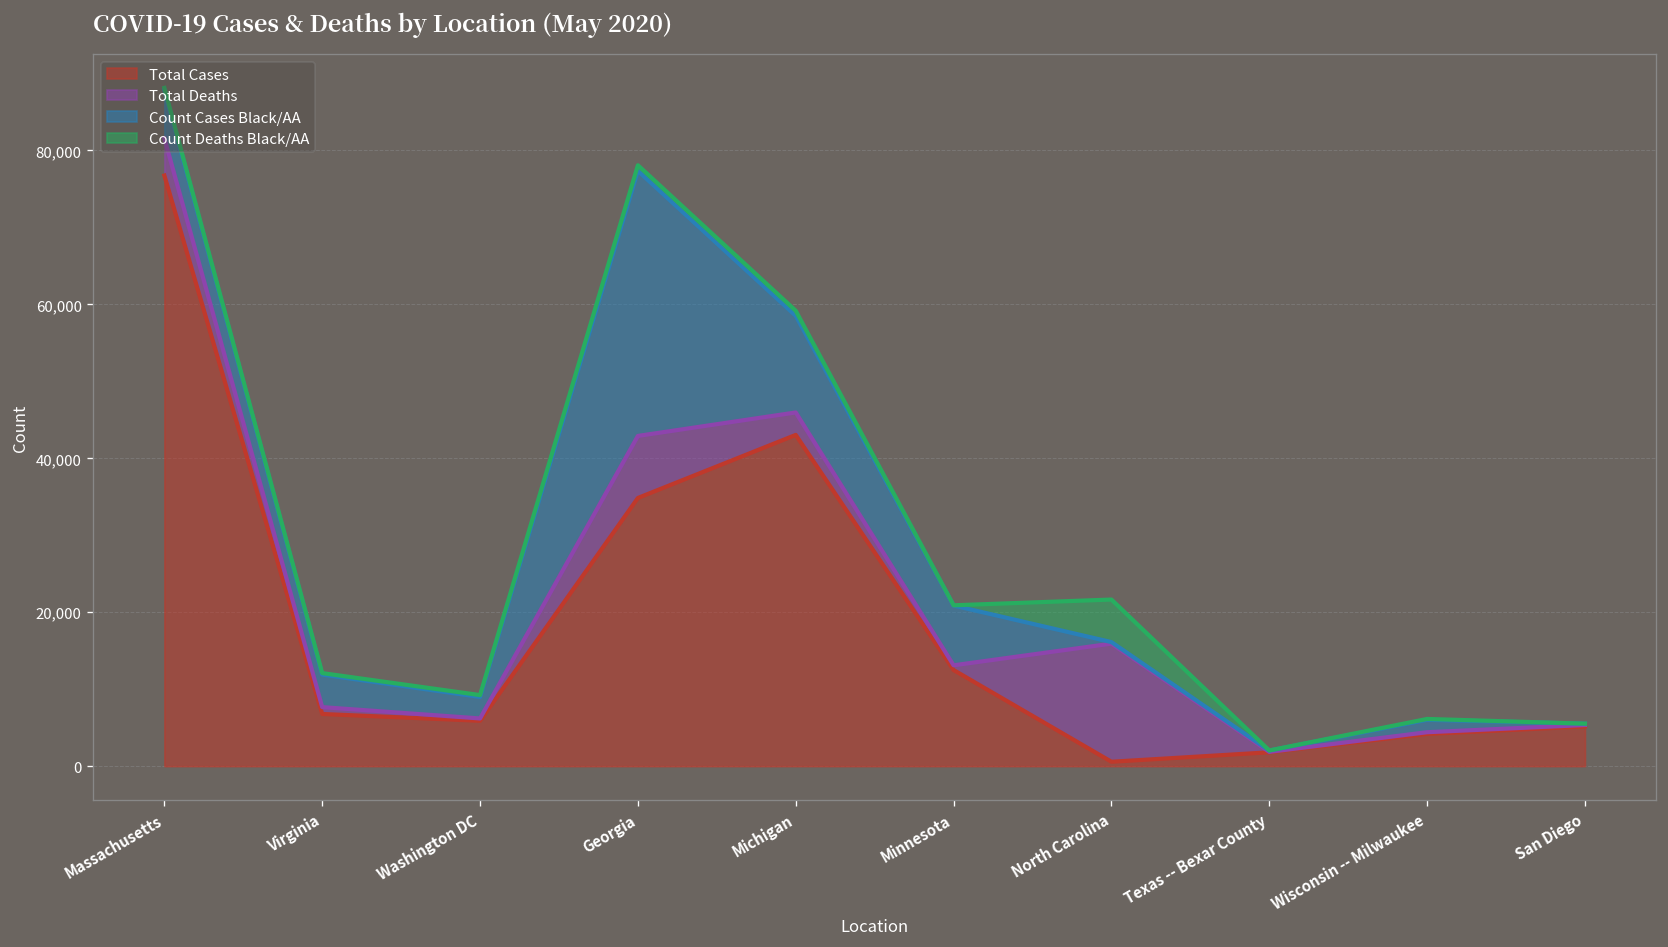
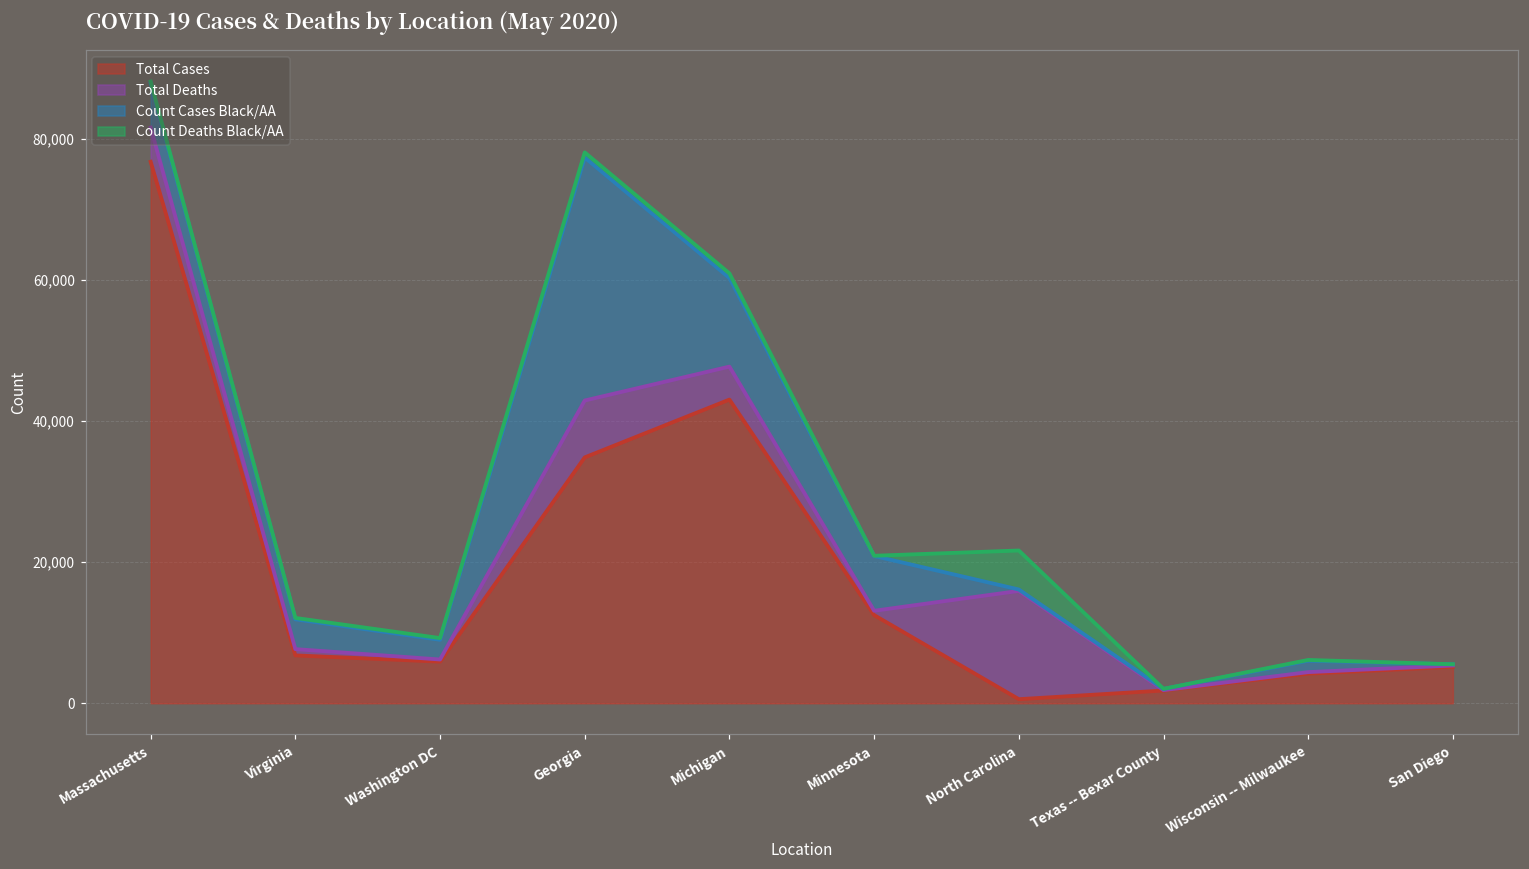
  {
    "Total Cases": {
      "Massachusetts": "77,000",
      "Virginia": "7,000",
      "Georgia": "35,000",
      "Michigan": "43,000",
      "Minnesota": "12,000",
      "North Carolina": "1,000"
    },
    "Total Deaths": {
      "Virginia": "1,000",
      "Georgia": "8,000",
-     "Michigan": "3,000",
+     "Michigan": "5,000",
      "Minnesota": "1,000"
    },
    "Count Cases Black/AA": {
      "Georgia": "34,000",
      "Michigan": "13,000"
    },
    "Count Deaths Black/AA": {
      "Georgia": "1,000",
      "Michigan": "1,000",
      "North Carolina": "6,000"
    }
  }
